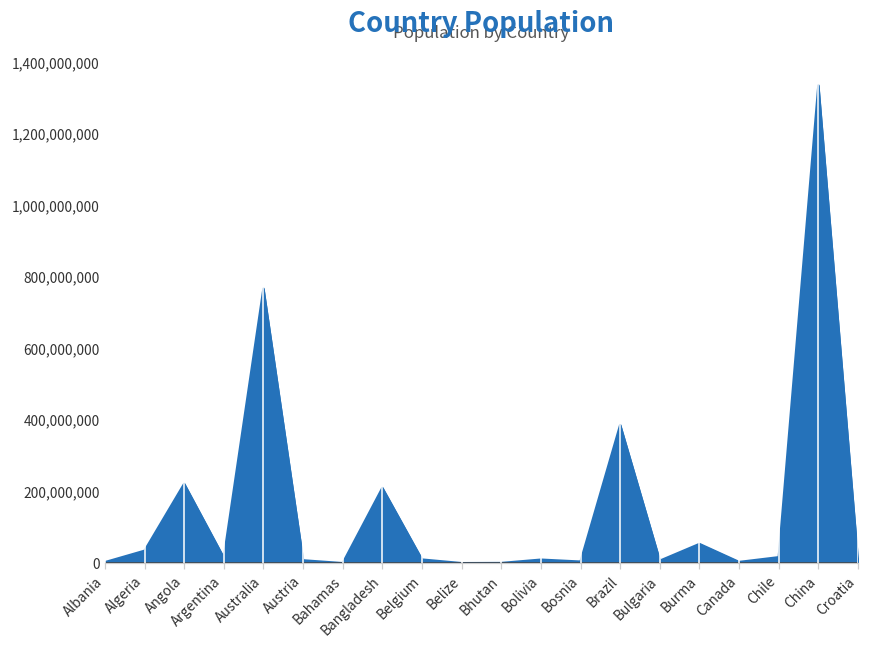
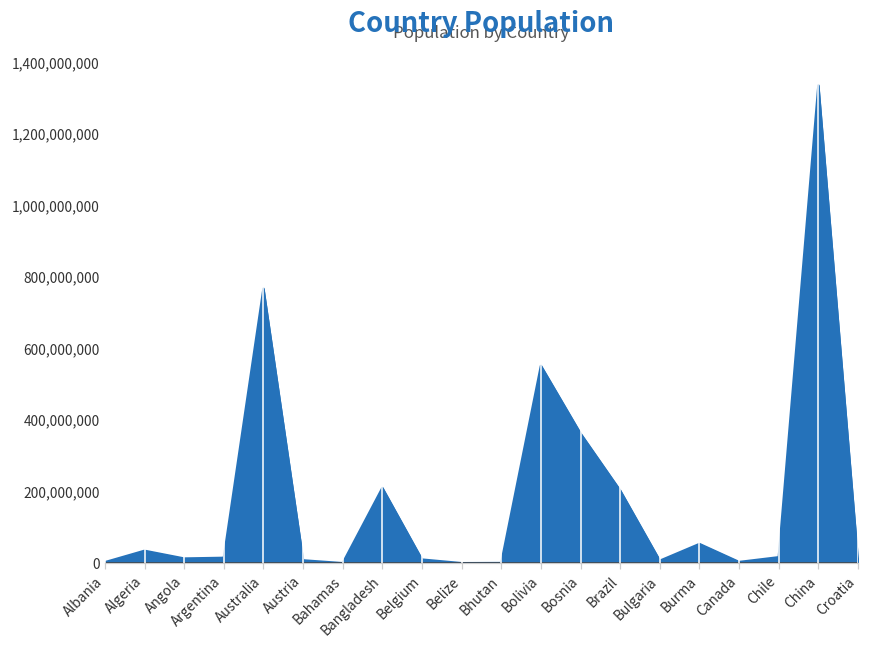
  {
    "Albania": "0",
    "Algeria": "30,000,000",
-   "Angola": "220,000,000",
+   "Angola": "10,000,000",
    "Argentina": "20,000,000",
    "Australia": "770,000,000",
    "Austria": "10,000,000",
    "Bahamas": "0",
    "Bangladesh": "210,000,000",
    "Belgium": "10,000,000",
    "Belize": "0",
    "Bhutan": "0",
-   "Bolivia": "10,000,000",
-   "Bosnia": "0",
-   "Brazil": "390,000,000",
+   "Bolivia": "550,000,000",
+   "Bosnia": "360,000,000",
+   "Brazil": "200,000,000",
    "Bulgaria": "10,000,000",
    "Burma": "50,000,000",
    "Canada": "0",
    "Chile": "20,000,000",
    "China": "1,340,000,000",
    "Croatia": "0"
  }
